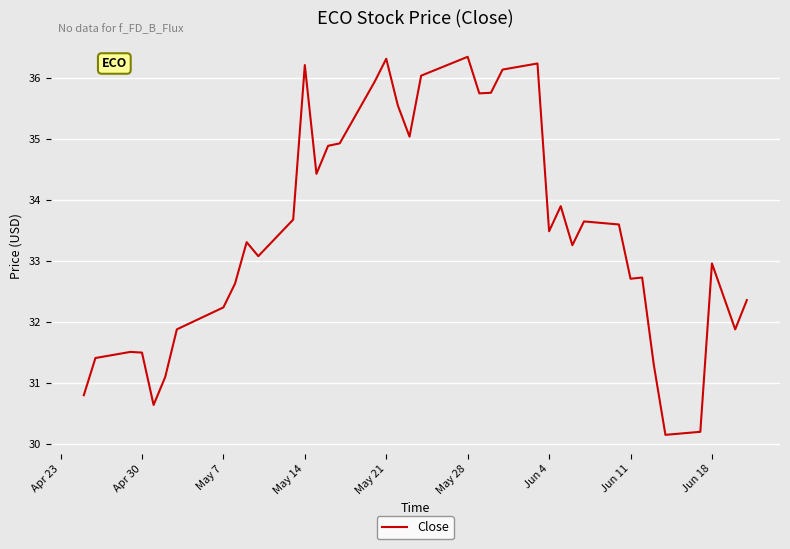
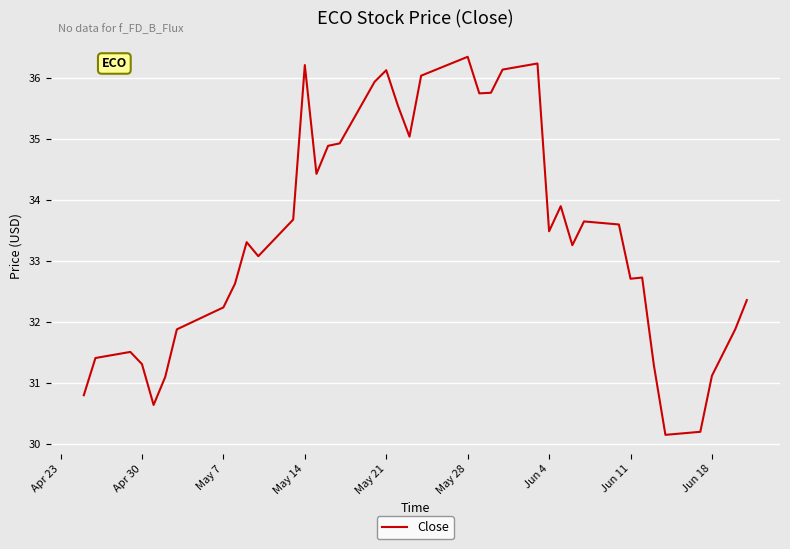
  {
-   "Apr 30": 31.5,
+   "Apr 30": 31.3,
    "May 7": 32.2,
    "May 14": 36.2,
-   "May 21": 36.3,
+   "May 21": 36.1,
    "May 28": 36.3,
    "Jun 4": 33.5,
    "Jun 11": 32.7,
-   "Jun 18": 33.0
+   "Jun 18": 31.1
  }
